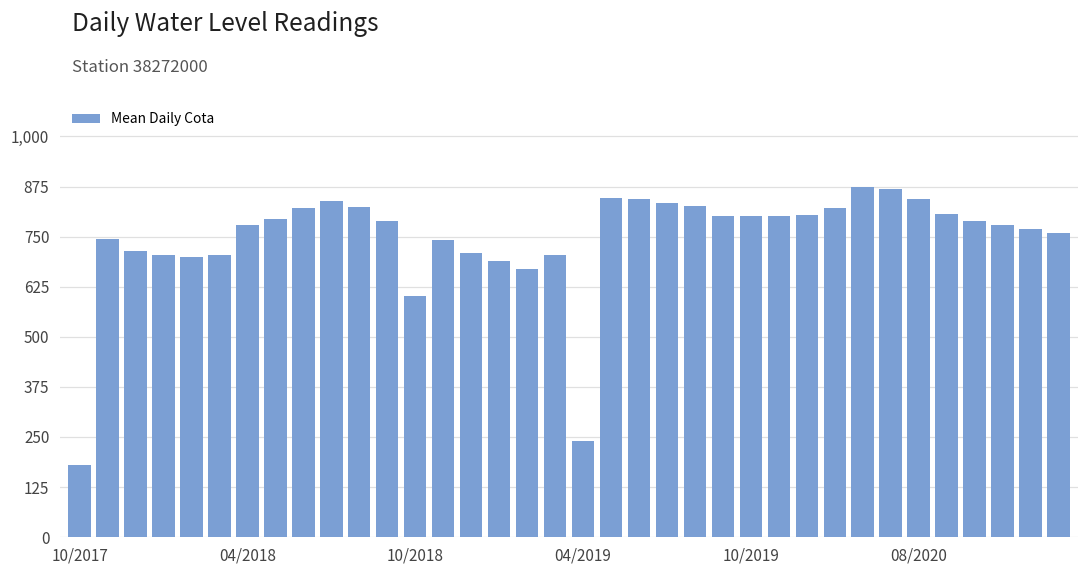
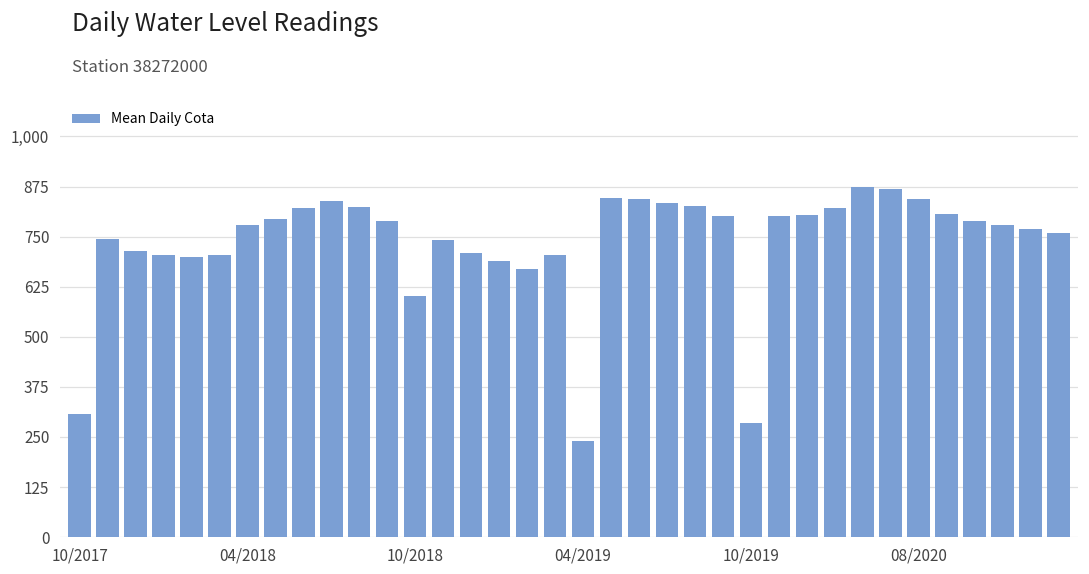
  {
-   "10/2017": 180,
+   "10/2017": 310,
    "04/2018": 780,
    "10/2018": 600,
    "04/2019": 240,
-   "10/2019": 800,
+   "10/2019": 280,
    "08/2020": 840
  }
